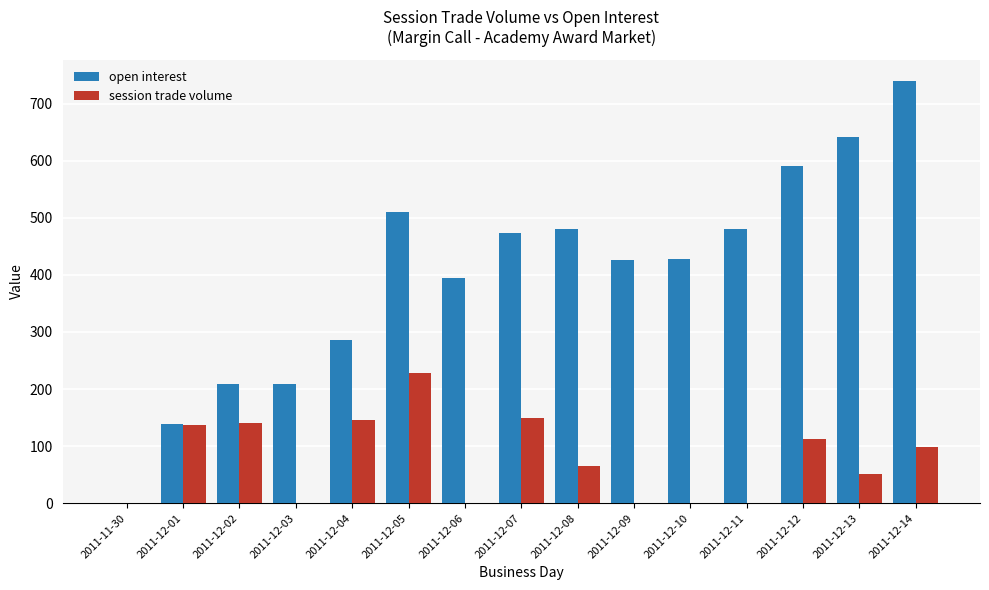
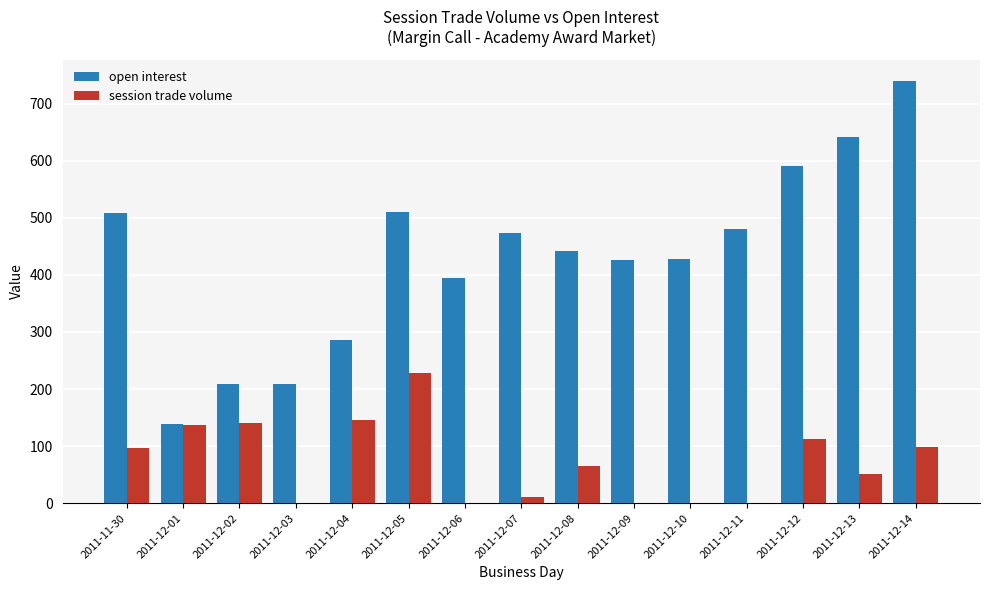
  {
    "open interest": {
-     "2011-11-30": 0,
+     "2011-11-30": 510,
      "2011-12-01": 140,
      "2011-12-02": 210,
      "2011-12-03": 210,
      "2011-12-04": 290,
      "2011-12-05": 510,
      "2011-12-06": 400,
      "2011-12-07": 470,
-     "2011-12-08": 480,
+     "2011-12-08": 440,
      "2011-12-09": 430,
      "2011-12-10": 430,
      "2011-12-11": 480,
      "2011-12-12": 590,
      "2011-12-13": 640,
      "2011-12-14": 740
    },
    "session trade volume": {
-     "2011-11-30": 0,
+     "2011-11-30": 100,
      "2011-12-01": 140,
      "2011-12-02": 140,
      "2011-12-03": 0,
      "2011-12-04": 150,
      "2011-12-05": 230,
      "2011-12-06": 0,
-     "2011-12-07": 150,
+     "2011-12-07": 10,
      "2011-12-08": 70,
      "2011-12-09": 0,
      "2011-12-10": 0,
      "2011-12-11": 0,
      "2011-12-12": 110,
      "2011-12-13": 50,
      "2011-12-14": 100
    }
  }
